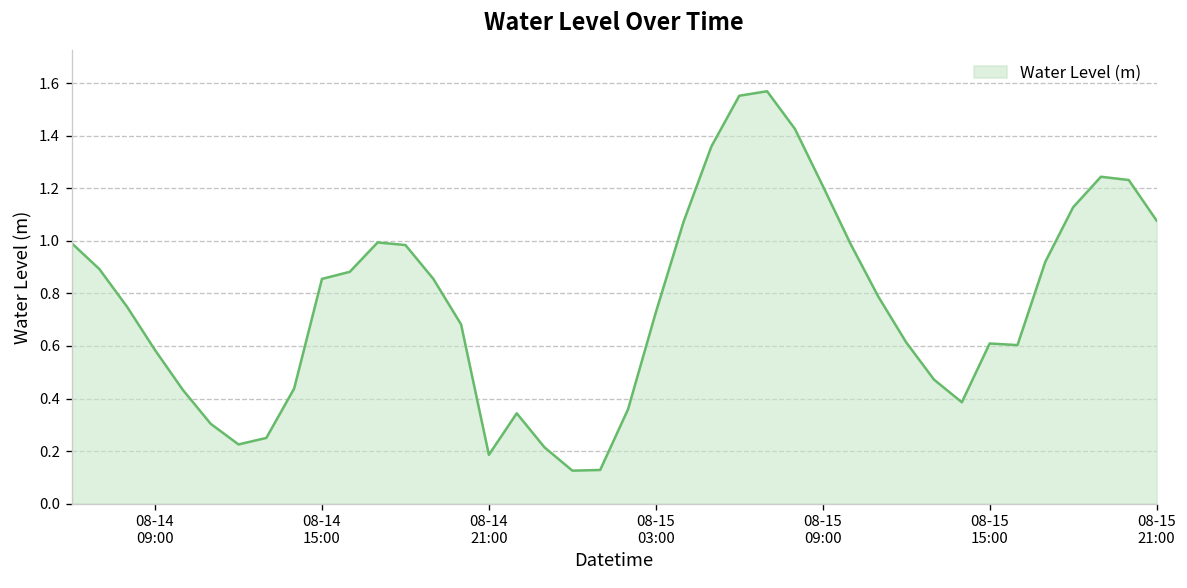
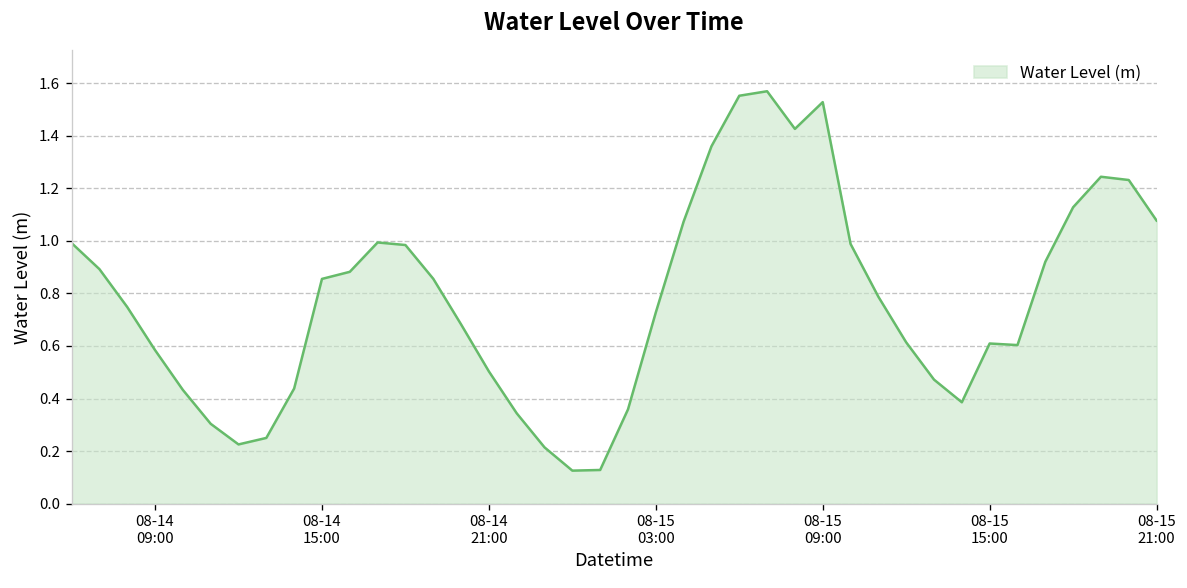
  {
    "08-14 09:00": 0.58,
    "08-14 15:00": 0.86,
-   "08-14 21:00": 0.19,
+   "08-14 21:00": 0.50,
    "08-15 03:00": 0.73,
-   "08-15 09:00": 1.21,
+   "08-15 09:00": 1.53,
    "08-15 15:00": 0.61,
    "08-15 21:00": 1.08
  }
